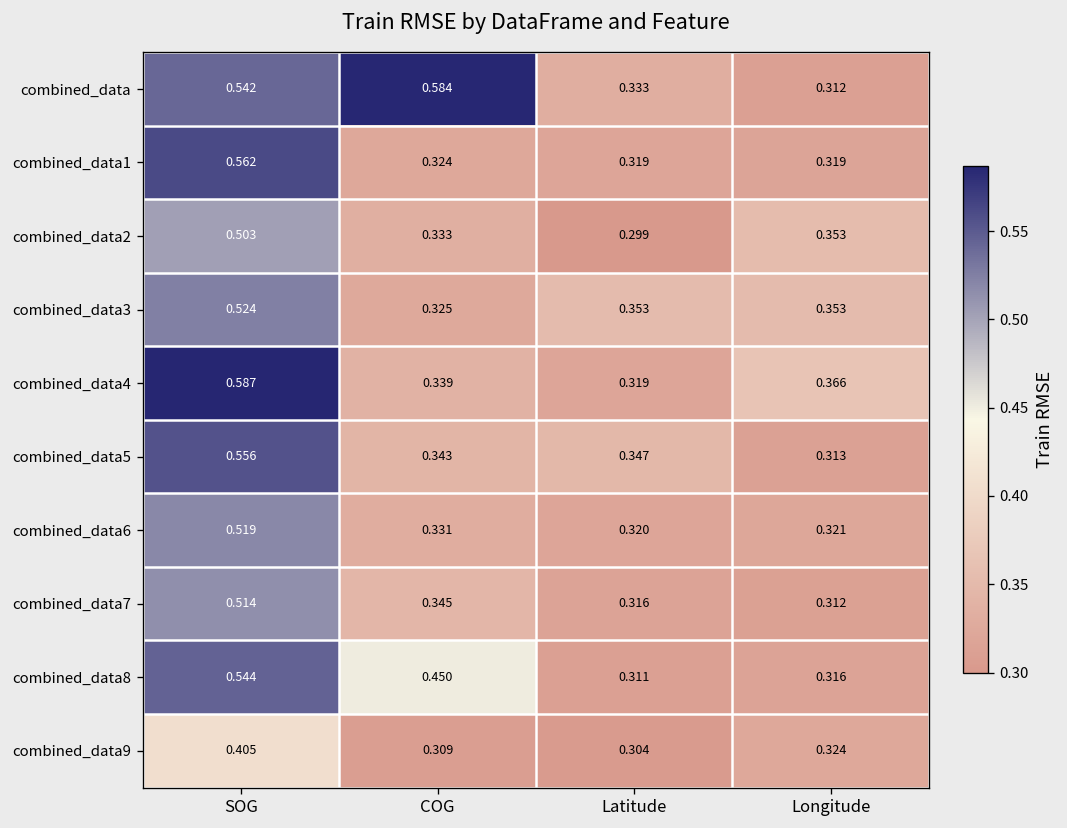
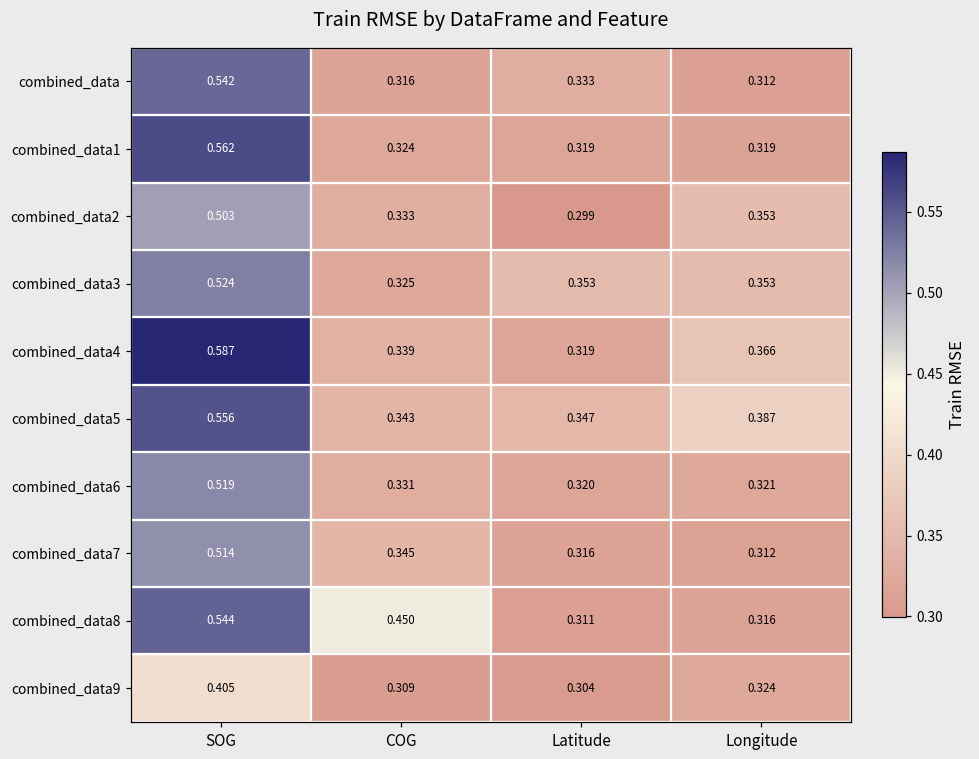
  {
    "combined_data": {
      "SOG": 0.542,
-     "COG": 0.584,
+     "COG": 0.316,
      "Latitude": 0.333,
      "Longitude": 0.312
    },
    "combined_data1": {
      "SOG": 0.562,
      "COG": 0.324,
      "Latitude": 0.319,
      "Longitude": 0.319
    },
    "combined_data2": {
      "SOG": 0.503,
      "COG": 0.333,
      "Latitude": 0.299,
      "Longitude": 0.353
    },
    "combined_data3": {
      "SOG": 0.524,
      "COG": 0.325,
      "Latitude": 0.353,
      "Longitude": 0.353
    },
    "combined_data4": {
      "SOG": 0.587,
      "COG": 0.339,
      "Latitude": 0.319,
      "Longitude": 0.366
    },
    "combined_data5": {
      "SOG": 0.556,
      "COG": 0.343,
      "Latitude": 0.347,
-     "Longitude": 0.313
+     "Longitude": 0.387
    },
    "combined_data6": {
      "SOG": 0.519,
      "COG": 0.331,
      "Latitude": 0.320,
      "Longitude": 0.321
    },
    "combined_data7": {
      "SOG": 0.514,
      "COG": 0.345,
      "Latitude": 0.316,
      "Longitude": 0.312
    },
    "combined_data8": {
      "SOG": 0.544,
      "COG": 0.450,
      "Latitude": 0.311,
      "Longitude": 0.316
    },
    "combined_data9": {
      "SOG": 0.405,
      "COG": 0.309,
      "Latitude": 0.304,
      "Longitude": 0.324
    }
  }
